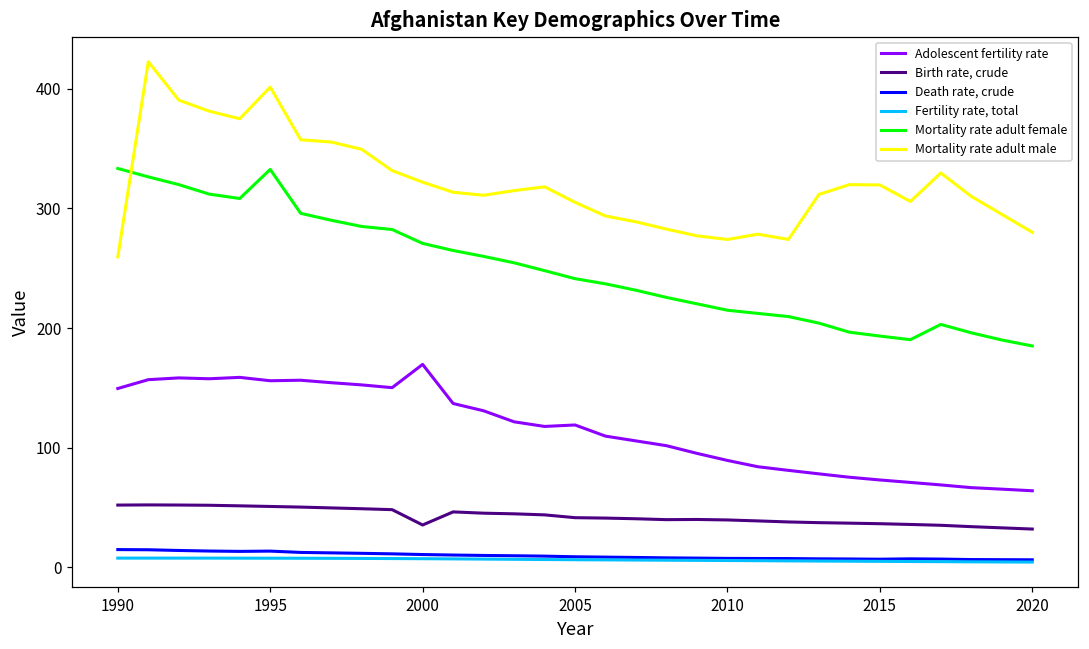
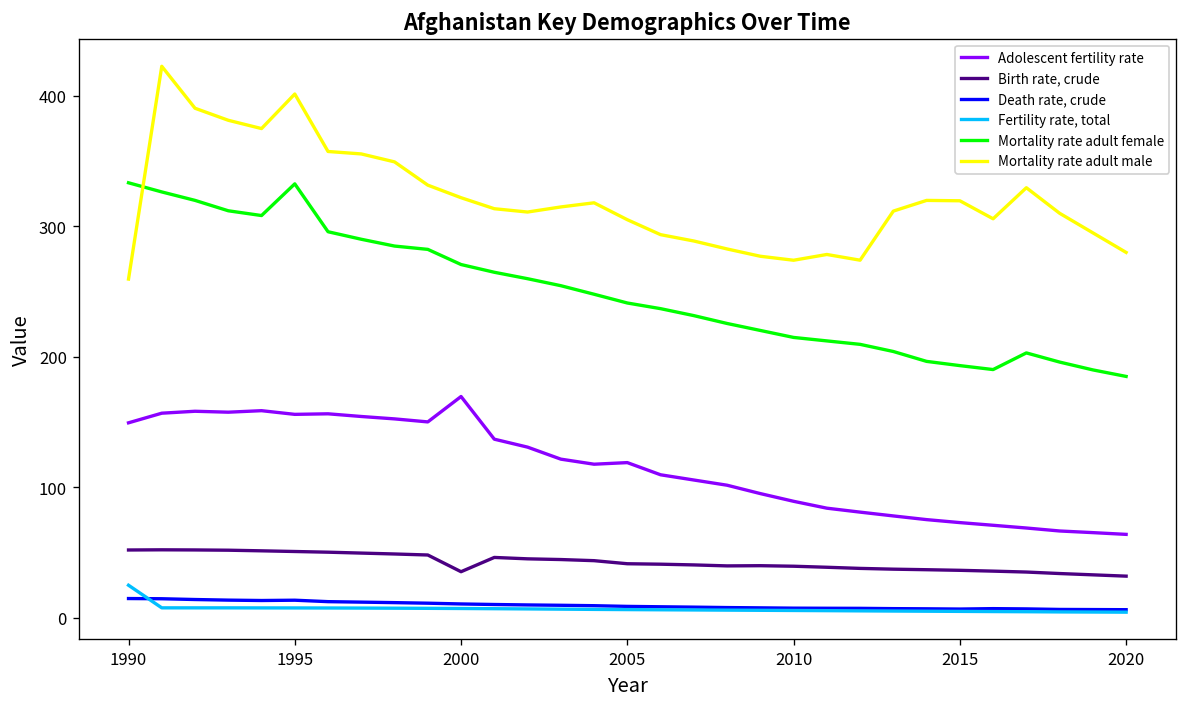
  {
    "Adolescent fertility rate": {
      "1990": 149,
      "1995": 156,
      "2000": 170,
      "2005": 119,
      "2010": 89,
      "2015": 73,
      "2020": 64
    },
    "Birth rate, crude": {
      "1990": 52,
      "1995": 51,
      "2000": 35,
      "2005": 42,
      "2010": 40,
      "2015": 36,
      "2020": 32
    },
    "Death rate, crude": {
      "1990": 15,
      "1995": 14,
      "2000": 11,
      "2005": 9
    },
    "Fertility rate, total": {
-     "1990": 8,
+     "1990": 25,
      "1995": 8,
      "2000": 7,
      "2005": 6
    },
    "Mortality rate adult female": {
      "1990": 333,
      "1995": 333,
      "2000": 271,
      "2005": 241,
      "2010": 215,
      "2015": 193,
      "2020": 185
    },
    "Mortality rate adult male": {
      "1990": 260,
      "1995": 401,
      "2000": 322,
      "2005": 305,
      "2010": 274,
      "2015": 320,
      "2020": 280
    }
  }
